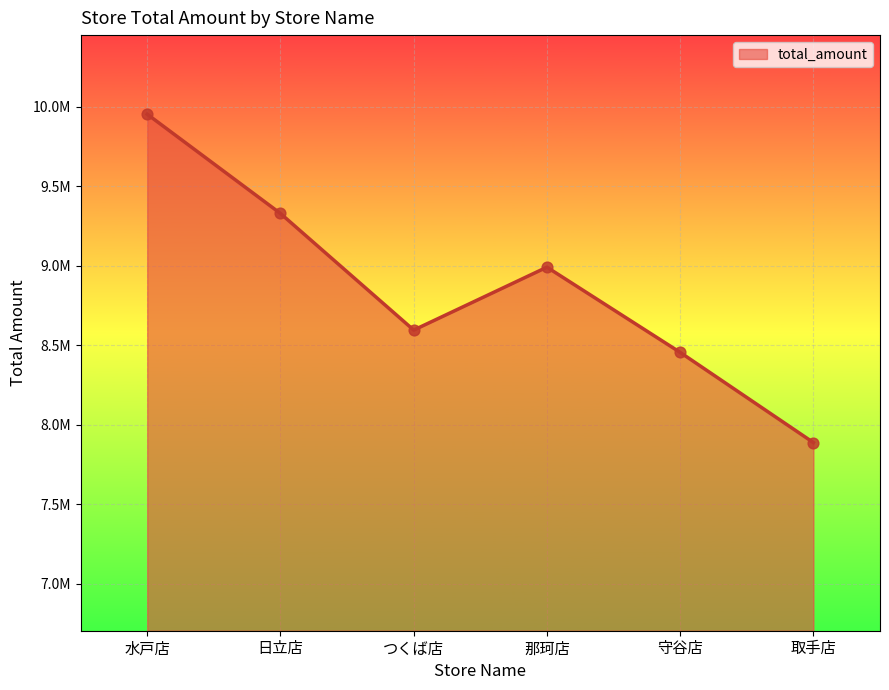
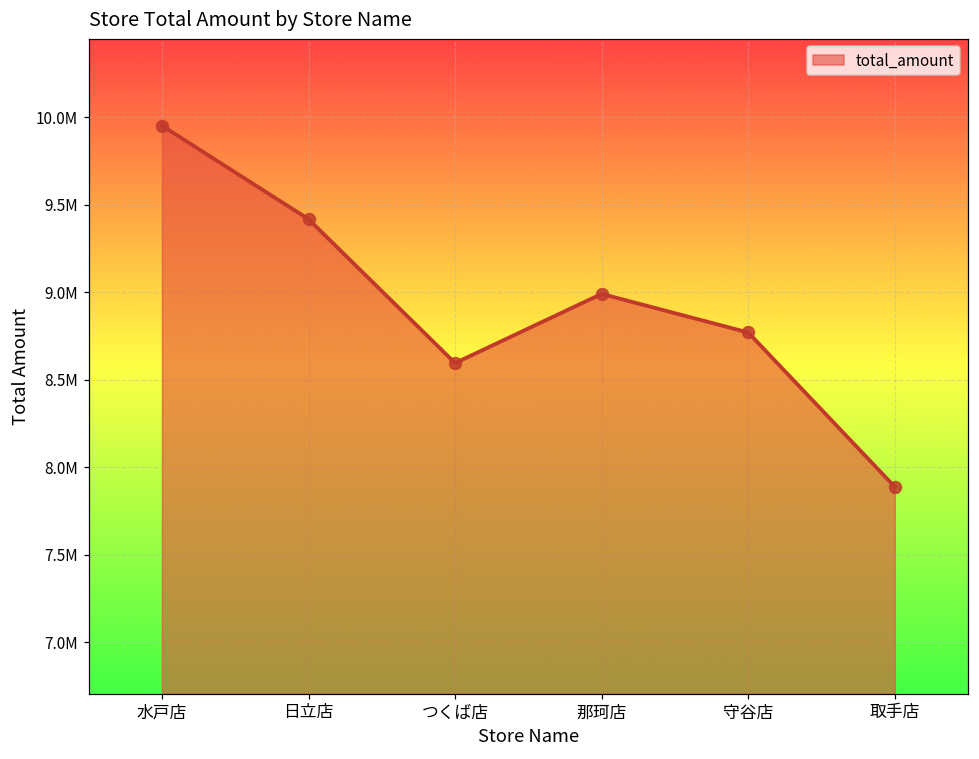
  {
    "水戸店": 9950000,
-   "日立店": 9330000,
+   "日立店": 9420000,
    "つくば店": 8600000,
    "那珂店": 8990000,
-   "守谷店": 8460000,
+   "守谷店": 8770000,
    "取手店": 7890000
  }
